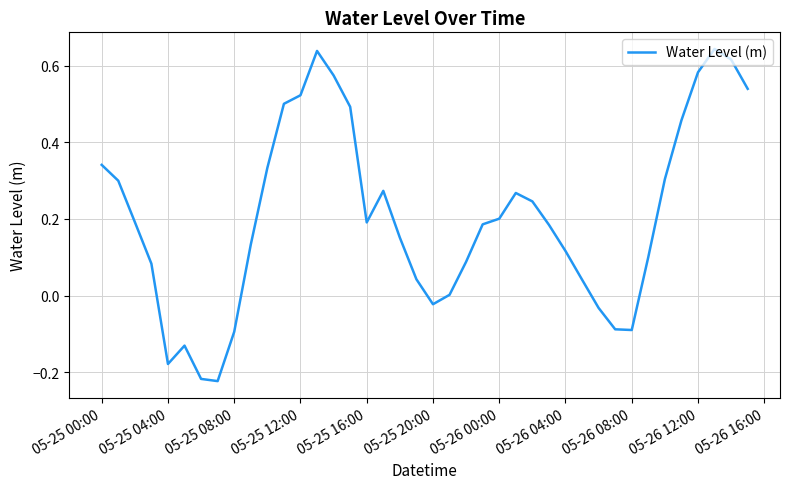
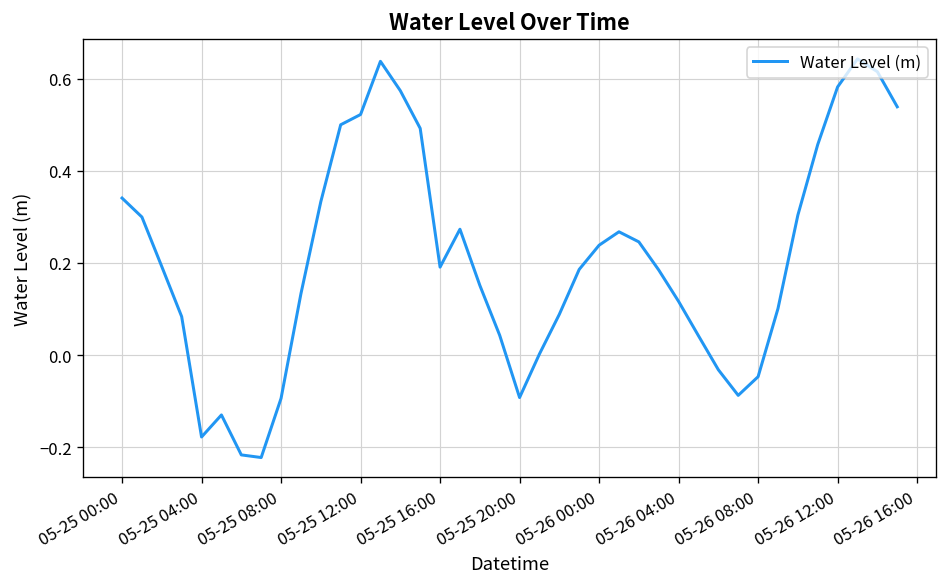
  {
    "05-25 00:00": 0.34,
    "05-25 04:00": -0.18,
    "05-25 08:00": -0.09,
    "05-25 12:00": 0.52,
    "05-25 16:00": 0.19,
-   "05-25 20:00": -0.02,
-   "05-26 00:00": 0.20,
+   "05-25 20:00": -0.09,
+   "05-26 00:00": 0.24,
    "05-26 04:00": 0.12,
-   "05-26 08:00": -0.09,
+   "05-26 08:00": -0.05,
    "05-26 12:00": 0.58
  }
